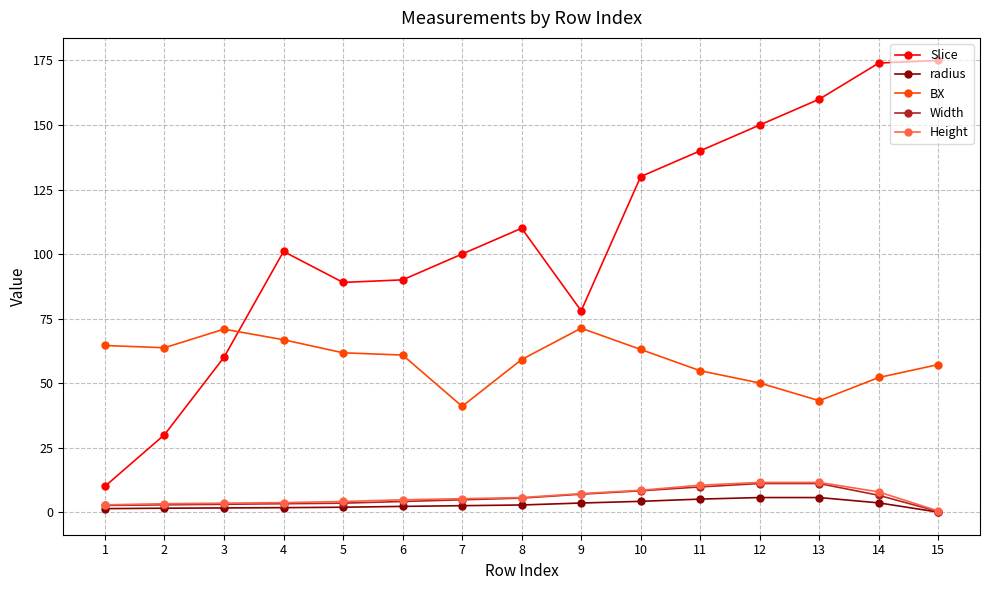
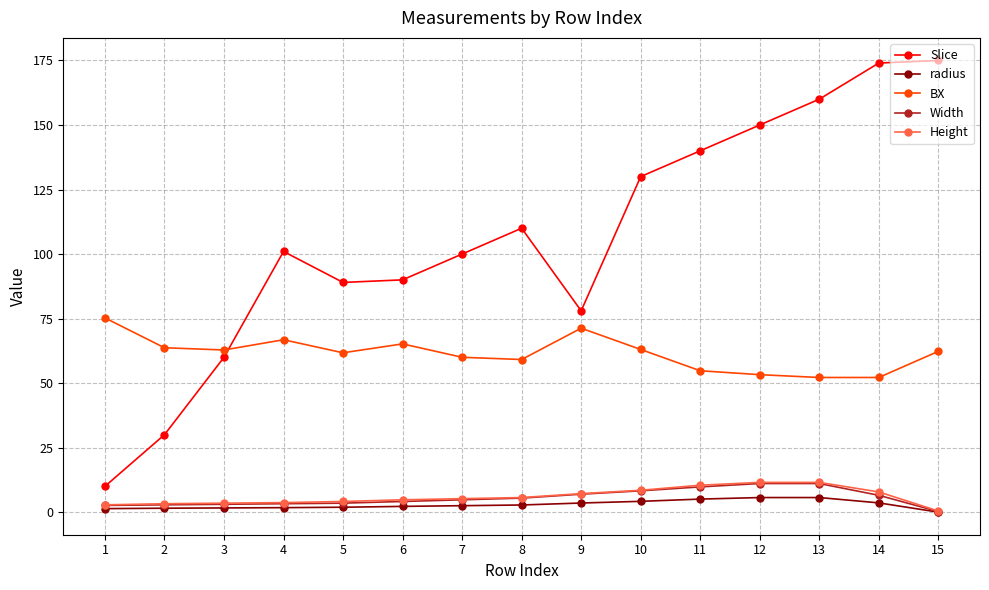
  {
    "Slice": {
      "1": 10,
      "2": 30,
      "3": 60,
      "4": 101,
      "5": 89,
      "6": 90,
      "7": 100,
      "8": 110,
      "9": 78,
      "10": 130,
      "11": 140,
      "12": 150,
      "13": 160,
      "14": 174
    },
    "radius": {
      "1": 1,
      "2": 2,
      "3": 2,
      "4": 2,
      "5": 2,
      "6": 2,
      "7": 3,
      "8": 3,
      "9": 4,
      "10": 4,
      "11": 5,
      "12": 6,
      "13": 6,
      "14": 4
    },
    "BX": {
-     "1": 65,
+     "1": 75,
      "2": 64,
-     "3": 71,
+     "3": 63,
      "4": 67,
      "5": 62,
-     "6": 61,
-     "7": 41,
+     "6": 65,
+     "7": 60,
      "8": 59,
      "9": 71,
      "10": 63,
      "11": 55,
-     "12": 50,
-     "13": 43,
+     "12": 53,
+     "13": 52,
      "14": 52,
-     "15": 57
+     "15": 62
    },
    "Width": {
      "14": 7
    },
    "Height": {
      "14": 8
    }
  }
